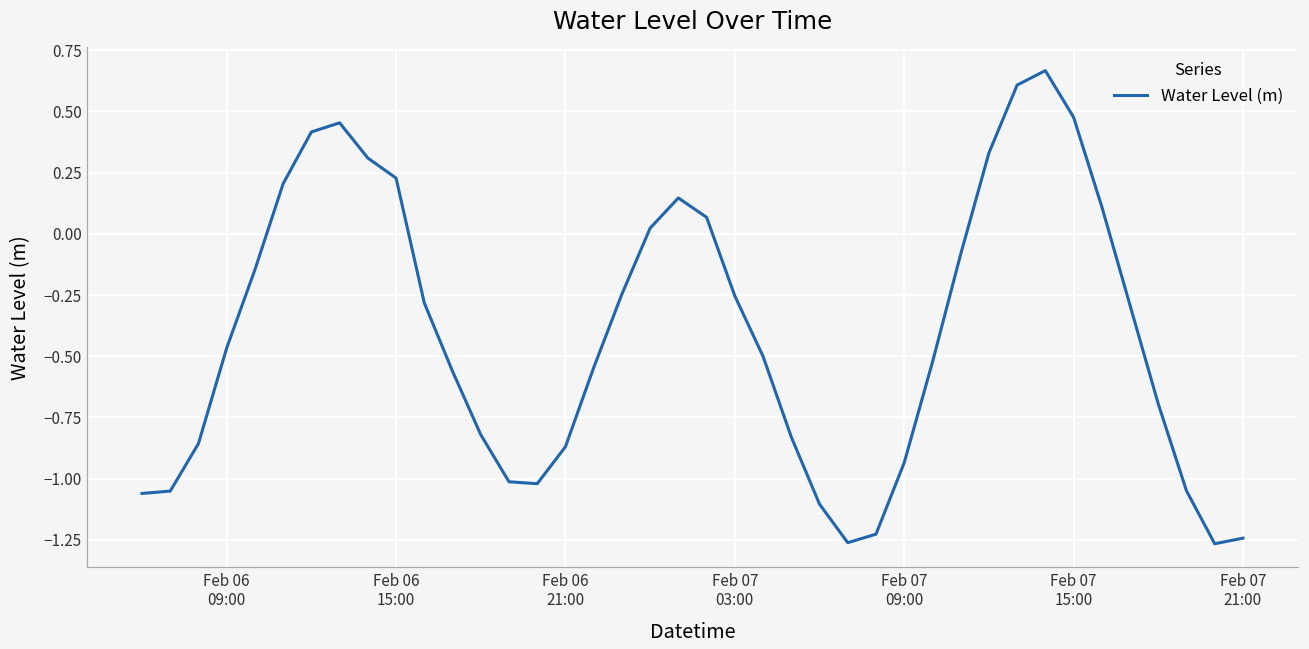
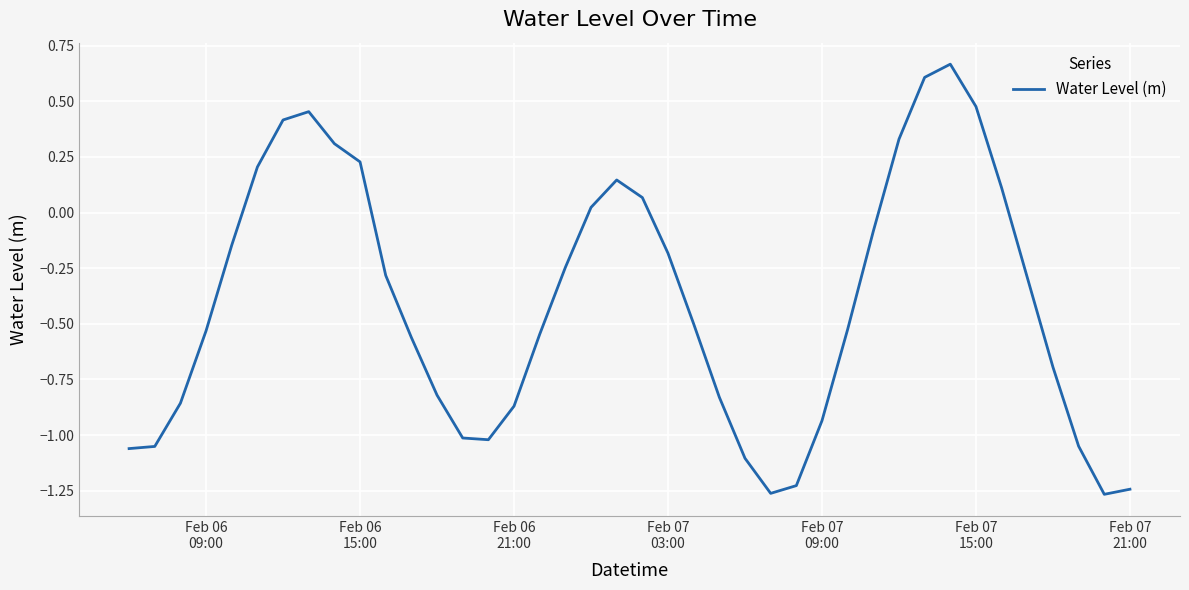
  {
-   "Feb 06 09:00": -0.47,
+   "Feb 06 09:00": -0.53,
    "Feb 06 15:00": 0.23,
    "Feb 06 21:00": -0.87,
-   "Feb 07 03:00": -0.25,
+   "Feb 07 03:00": -0.18,
    "Feb 07 09:00": -0.94,
    "Feb 07 15:00": 0.48,
    "Feb 07 21:00": -1.24
  }
